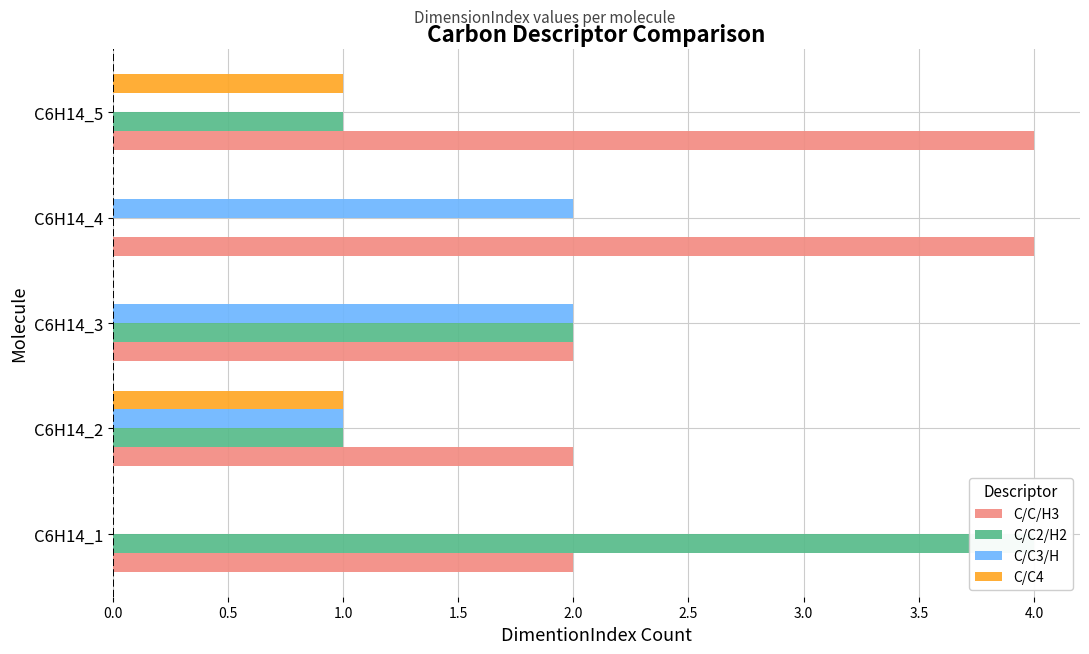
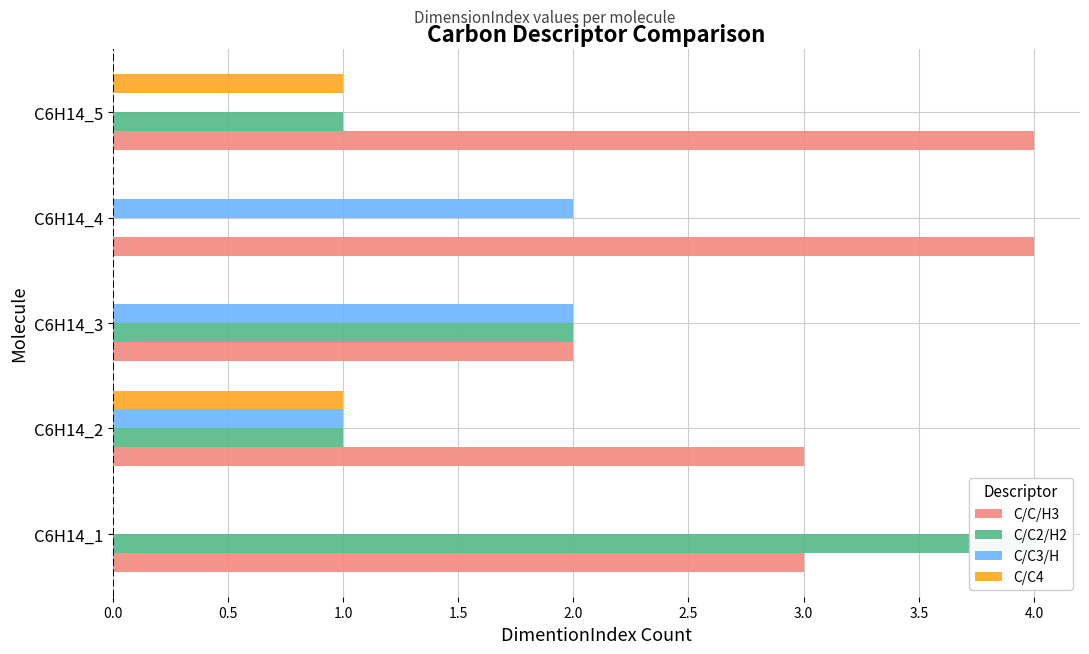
  {
    "C/C/H3": {
      "C6H14_5": 4,
      "C6H14_4": 4,
      "C6H14_3": 2,
-     "C6H14_2": 2,
-     "C6H14_1": 2
+     "C6H14_2": 3,
+     "C6H14_1": 3
    },
    "C/C2/H2": {
      "C6H14_5": 1,
      "C6H14_4": 0,
      "C6H14_3": 2,
      "C6H14_2": 1
    },
    "C/C3/H": {
      "C6H14_5": 0,
      "C6H14_4": 2,
      "C6H14_3": 2,
      "C6H14_2": 1,
      "C6H14_1": 0
    },
    "C/C4": {
      "C6H14_5": 1,
      "C6H14_4": 0,
      "C6H14_3": 0,
      "C6H14_2": 1,
      "C6H14_1": 0
    }
  }
